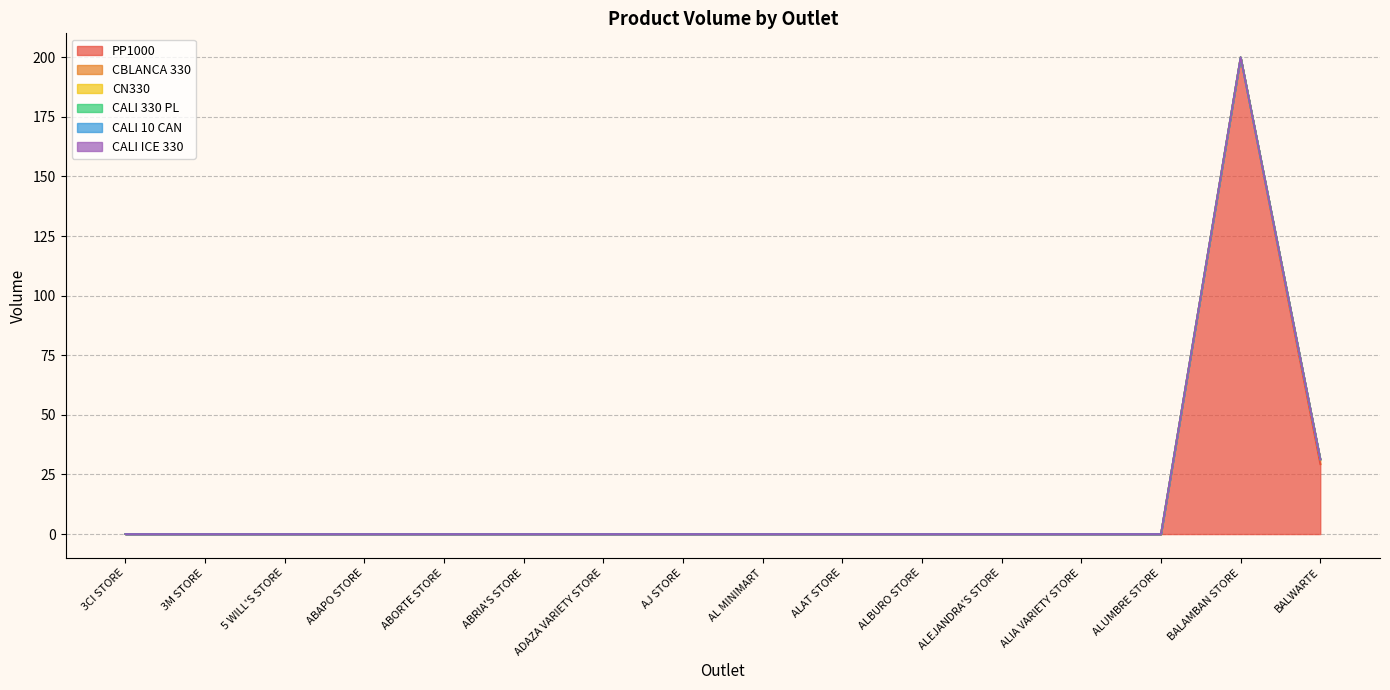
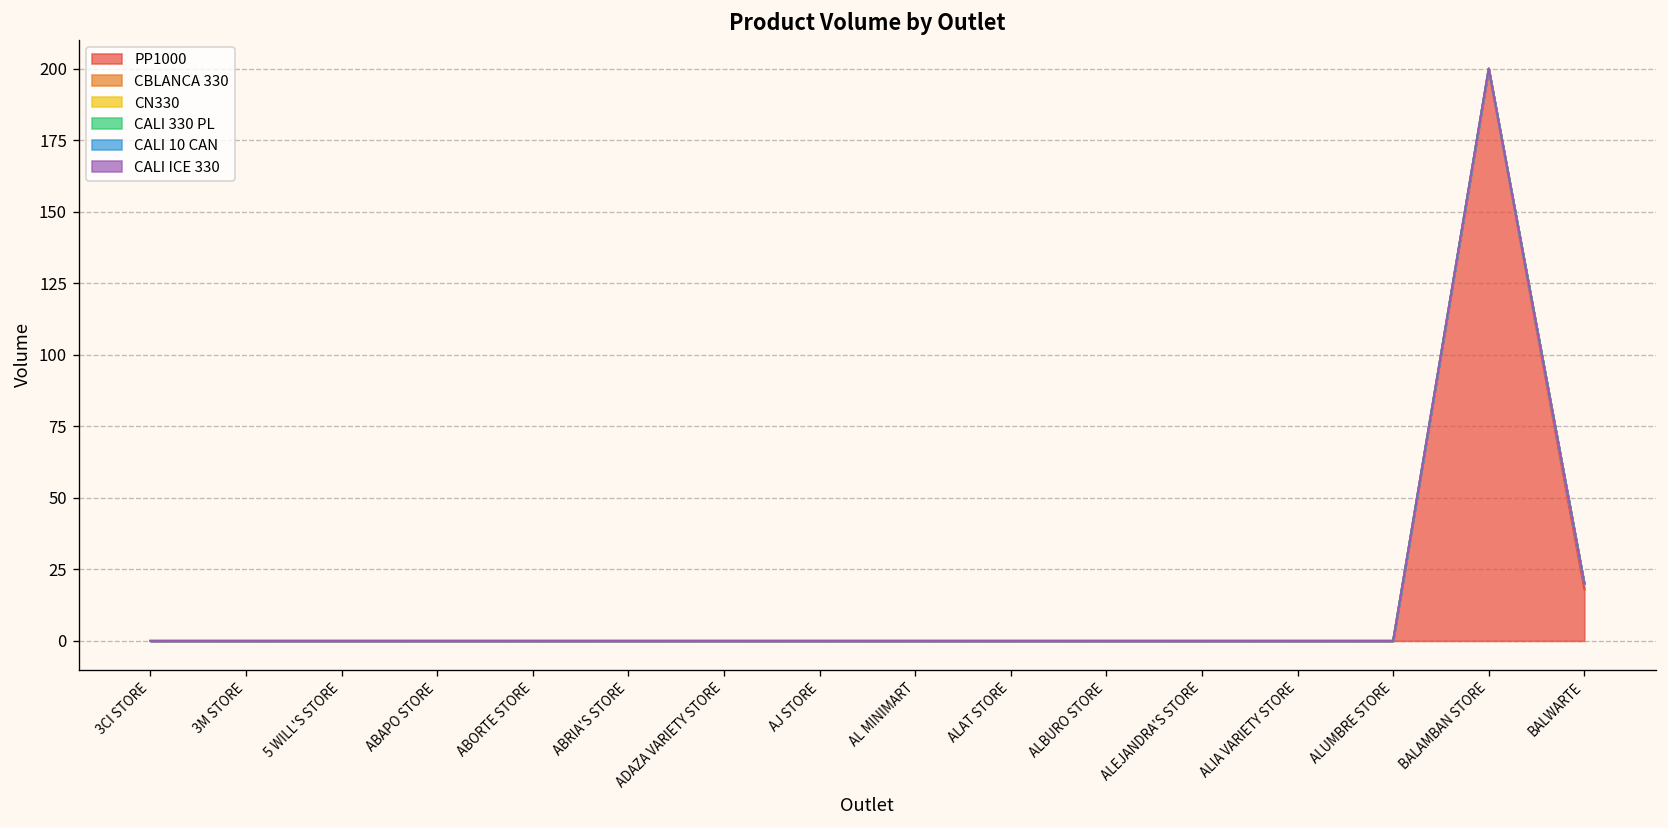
  {
    "PP1000": {
-     "BALWARTE": 29
+     "BALWARTE": 18
    }
  }
